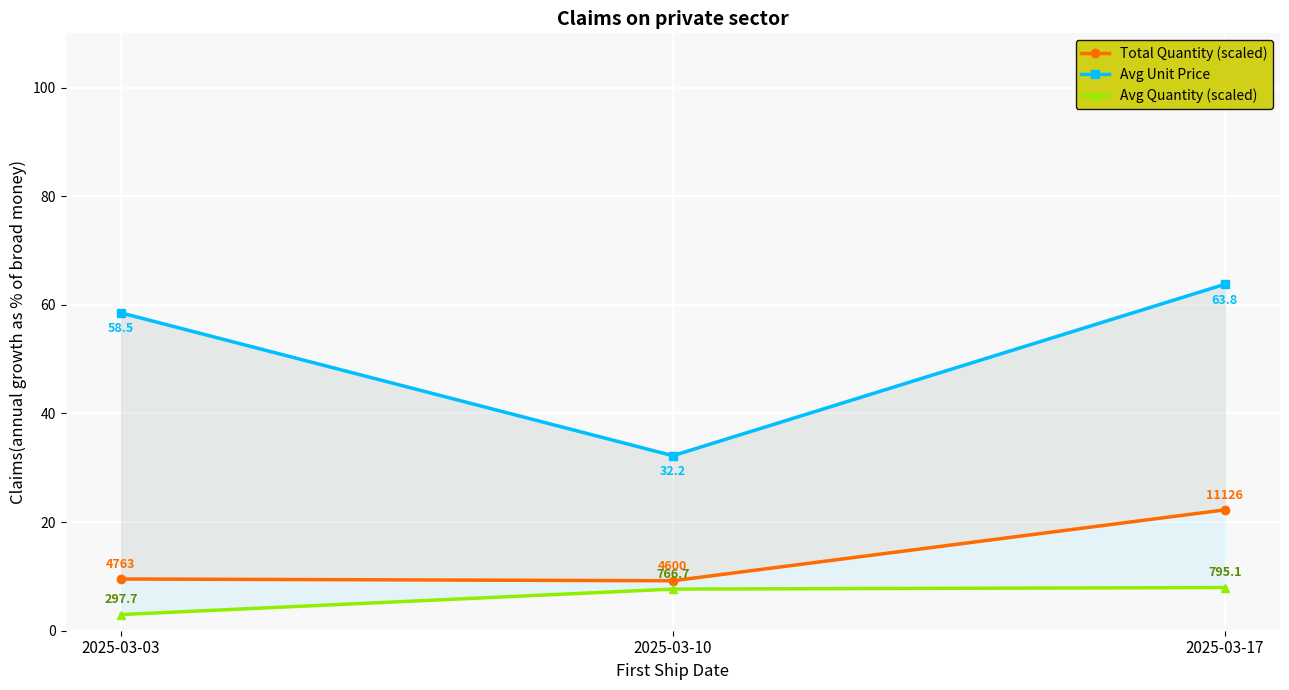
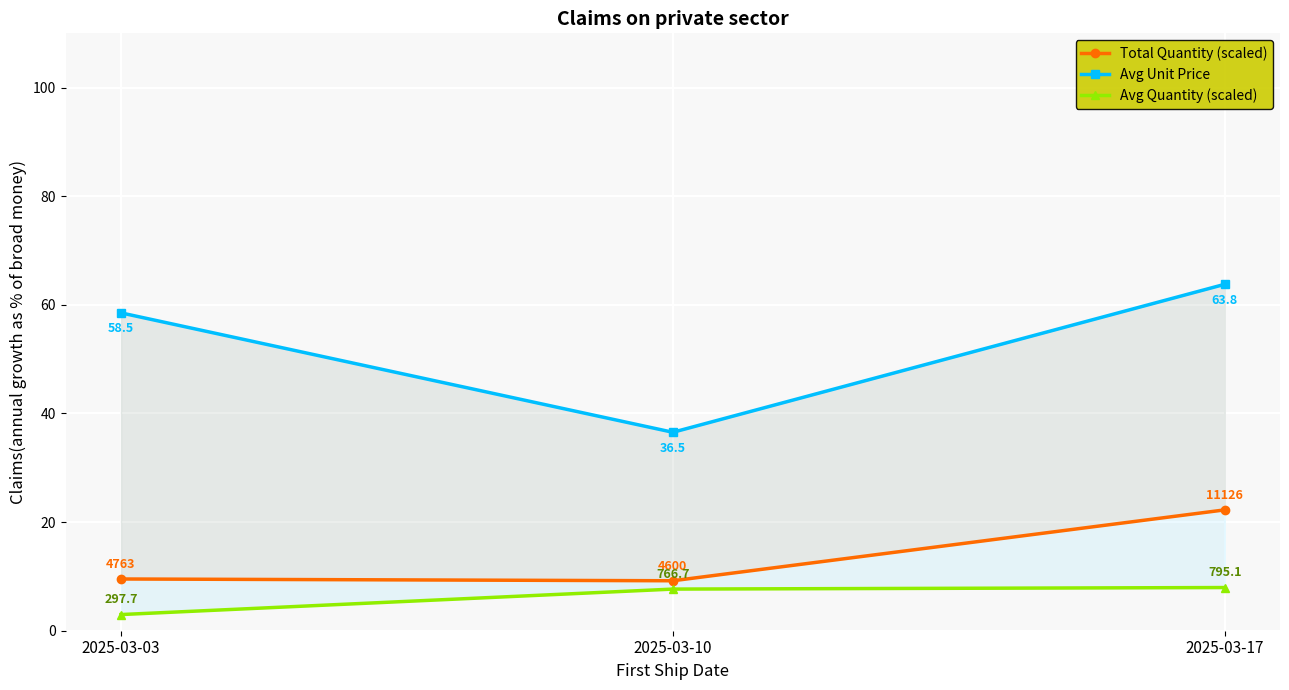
  {
    "Avg Unit Price": {
      "2025-03-03": 58.5,
-     "2025-03-10": 32.2,
+     "2025-03-10": 36.5,
      "2025-03-17": 63.8
    },
    "Avg Quantity (scaled)": {
      "2025-03-10": 8
    }
  }
